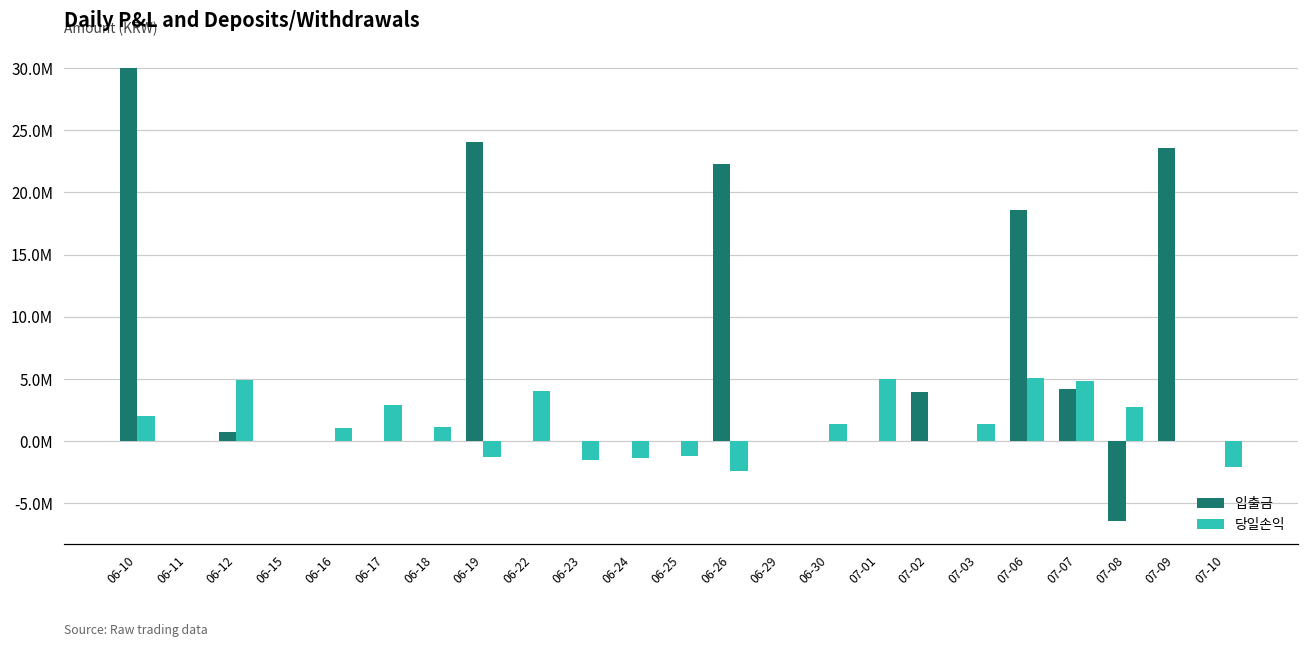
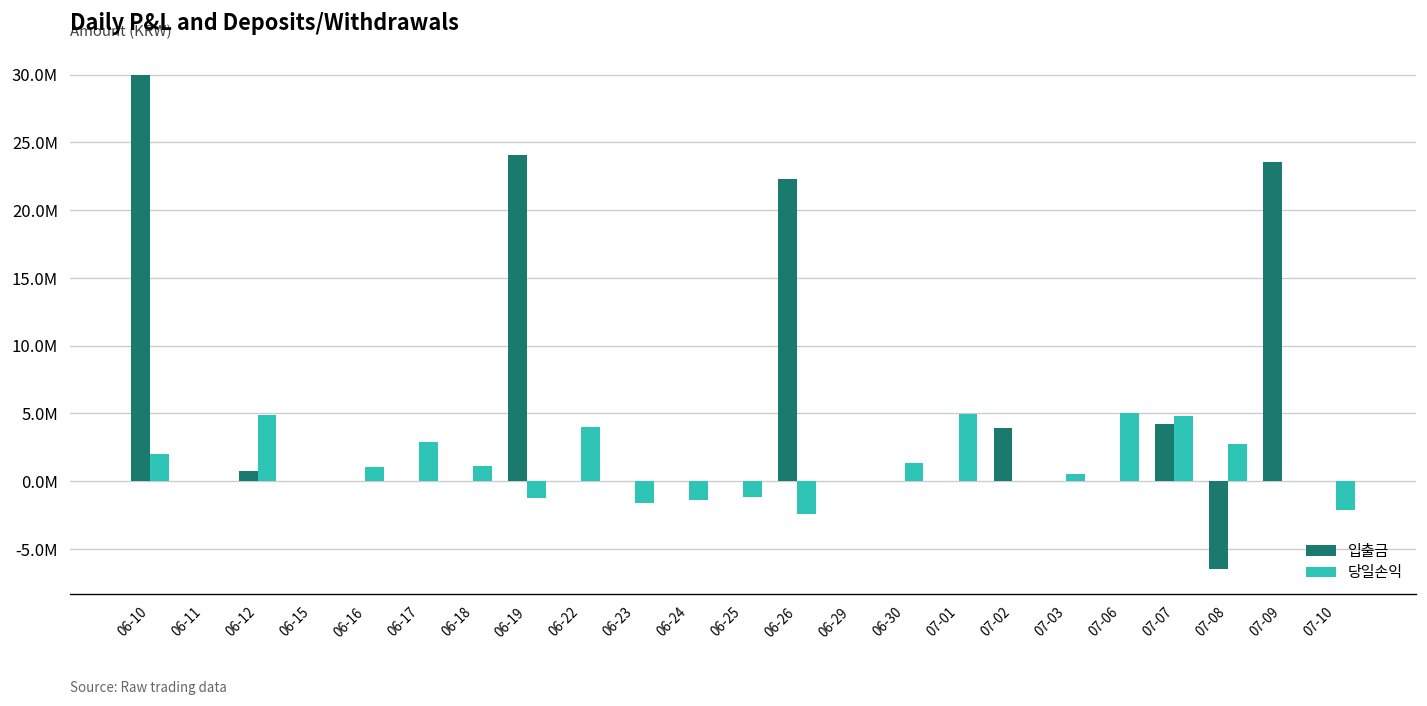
  {
    "입출금": {
      "06-10": 30000000,
      "06-11": 0,
      "06-12": 700000,
      "06-15": 0,
      "06-16": 0,
      "06-17": 0,
      "06-18": 0,
      "06-19": 24100000,
      "06-22": 0,
      "06-23": 0,
      "06-24": 0,
      "06-25": 0,
      "06-26": 22300000,
      "06-29": 0,
      "06-30": 0,
      "07-01": 0,
      "07-02": 4000000,
      "07-03": 0,
-     "07-06": 18600000,
+     "07-06": 0,
      "07-07": 4200000,
      "07-08": -6500000,
      "07-09": 23600000,
      "07-10": 0
    },
    "당일손익": {
      "06-10": 2000000,
      "06-11": 0,
      "06-12": 4900000,
      "06-15": 0,
      "06-16": 1100000,
      "06-17": 2900000,
      "06-18": 1100000,
      "06-19": -1300000,
      "06-22": 4000000,
      "06-23": -1600000,
      "06-24": -1400000,
      "06-25": -1200000,
      "06-26": -2500000,
      "06-29": 0,
      "06-30": 1400000,
      "07-01": 5000000,
      "07-02": 0,
-     "07-03": 1400000,
+     "07-03": 600000,
      "07-06": 5100000,
      "07-07": 4800000,
      "07-08": 2800000,
      "07-09": 0,
      "07-10": -2100000
    }
  }
